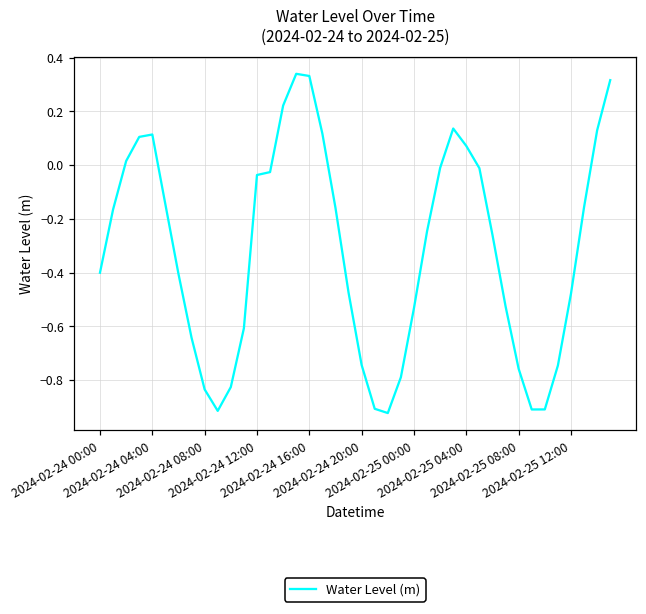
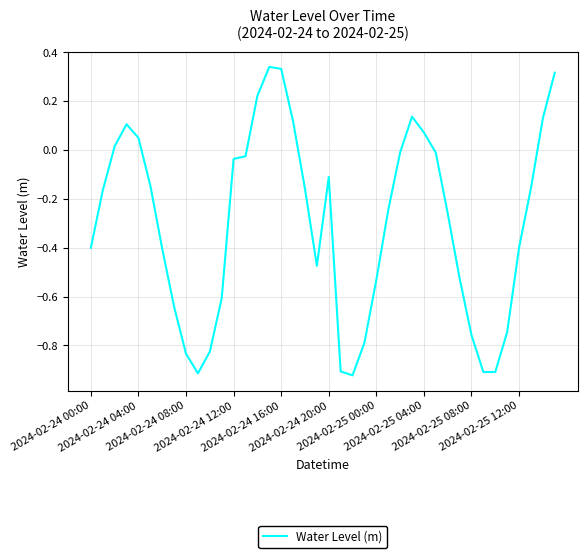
  {
    "2024-02-24 00:00": -0.40,
-   "2024-02-24 04:00": 0.11,
+   "2024-02-24 04:00": 0.05,
    "2024-02-24 08:00": -0.83,
    "2024-02-24 12:00": -0.04,
    "2024-02-24 16:00": 0.33,
-   "2024-02-24 20:00": -0.74,
+   "2024-02-24 20:00": -0.11,
    "2024-02-25 00:00": -0.53,
    "2024-02-25 04:00": 0.07,
    "2024-02-25 08:00": -0.76,
-   "2024-02-25 12:00": -0.48
+   "2024-02-25 12:00": -0.40
  }
